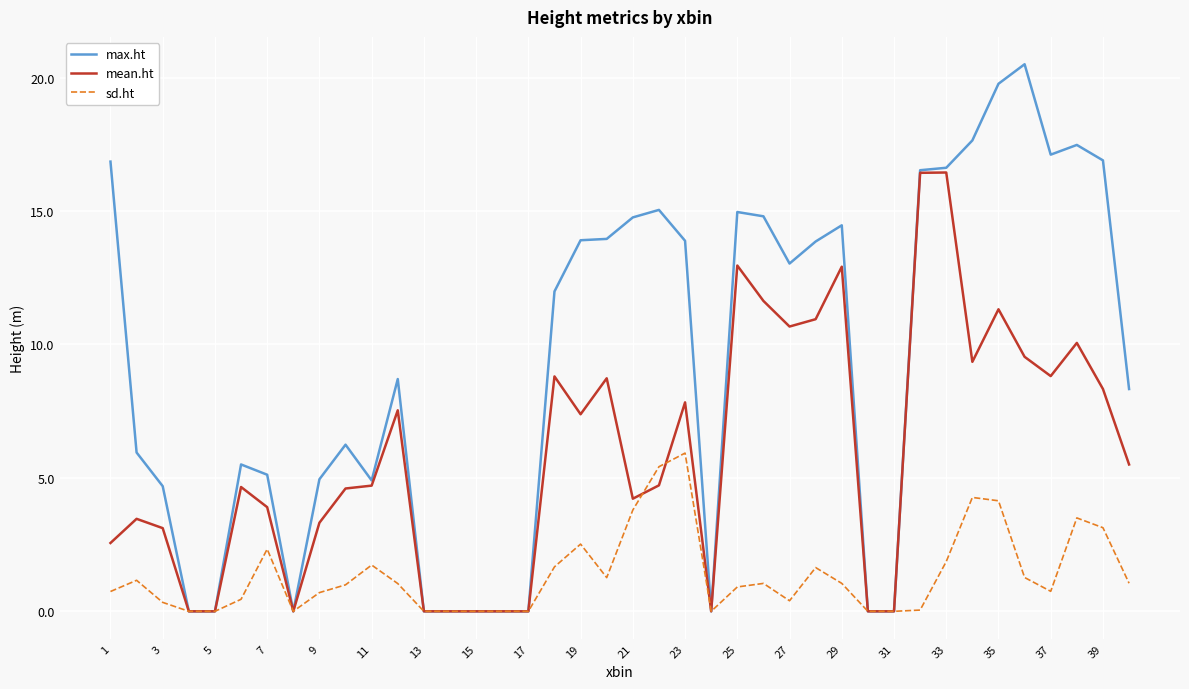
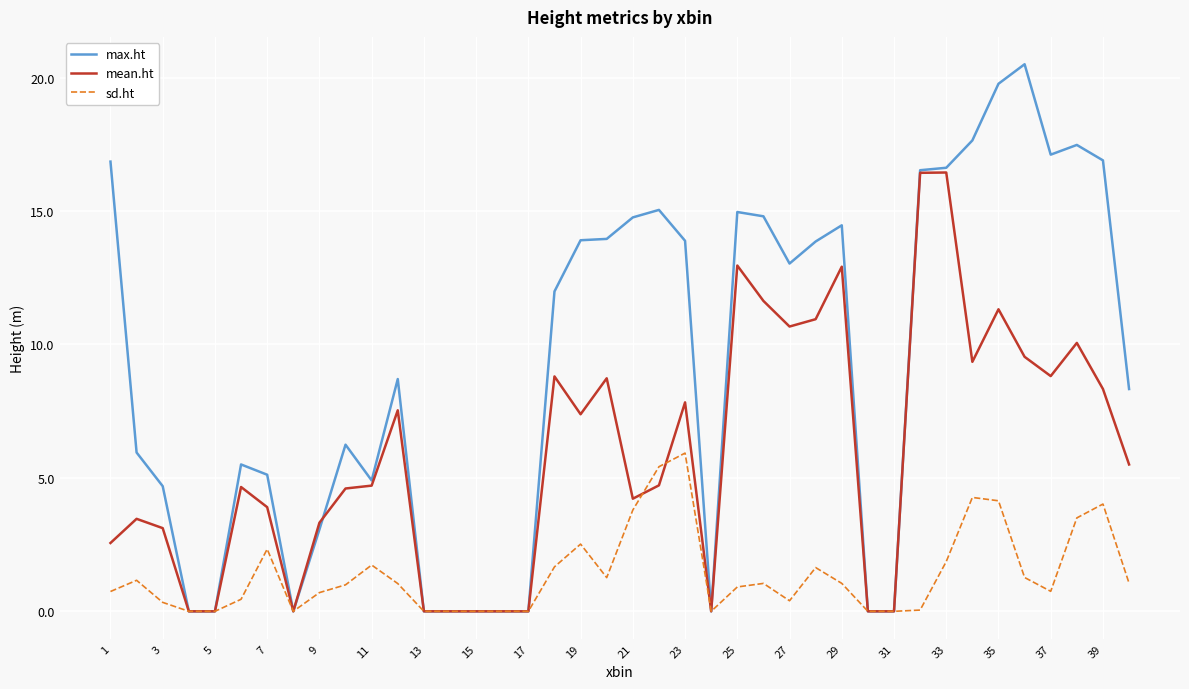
  {
    "max.ht": {
      "1": 16.9,
      "3": 4.7,
      "7": 5.1,
-     "9": 4.9,
+     "9": 3.1,
      "11": 4.9,
      "19": 13.9,
      "21": 14.8,
      "23": 13.9,
      "25": 15.0,
      "27": 13.0,
      "29": 14.5,
      "33": 16.6,
      "35": 19.8,
      "37": 17.1,
      "39": 16.9
    },
    "mean.ht": {
      "1": 2.6,
      "3": 3.1,
      "7": 3.9,
      "9": 3.3,
      "11": 4.7,
      "19": 7.4,
      "21": 4.2,
      "23": 7.8,
      "25": 13.0,
      "27": 10.7,
      "29": 12.9,
      "33": 16.4,
      "35": 11.3,
      "37": 8.8,
      "39": 8.3
    },
    "sd.ht": {
      "1": 0.7,
      "3": 0.3,
      "7": 2.3,
      "9": 0.7,
      "11": 1.7,
      "19": 2.5,
      "21": 3.8,
      "23": 5.9,
      "25": 0.9,
      "27": 0.4,
      "29": 1.0,
      "33": 1.9,
      "35": 4.1,
      "37": 0.7,
-     "39": 3.1
+     "39": 4.0
    }
  }
